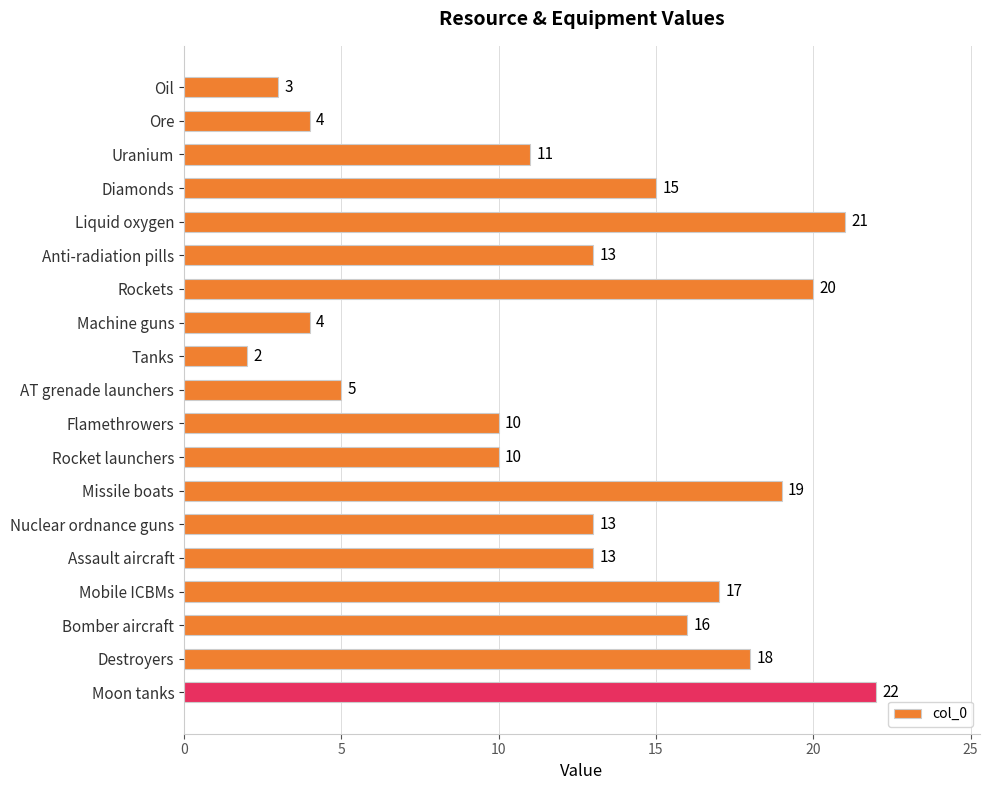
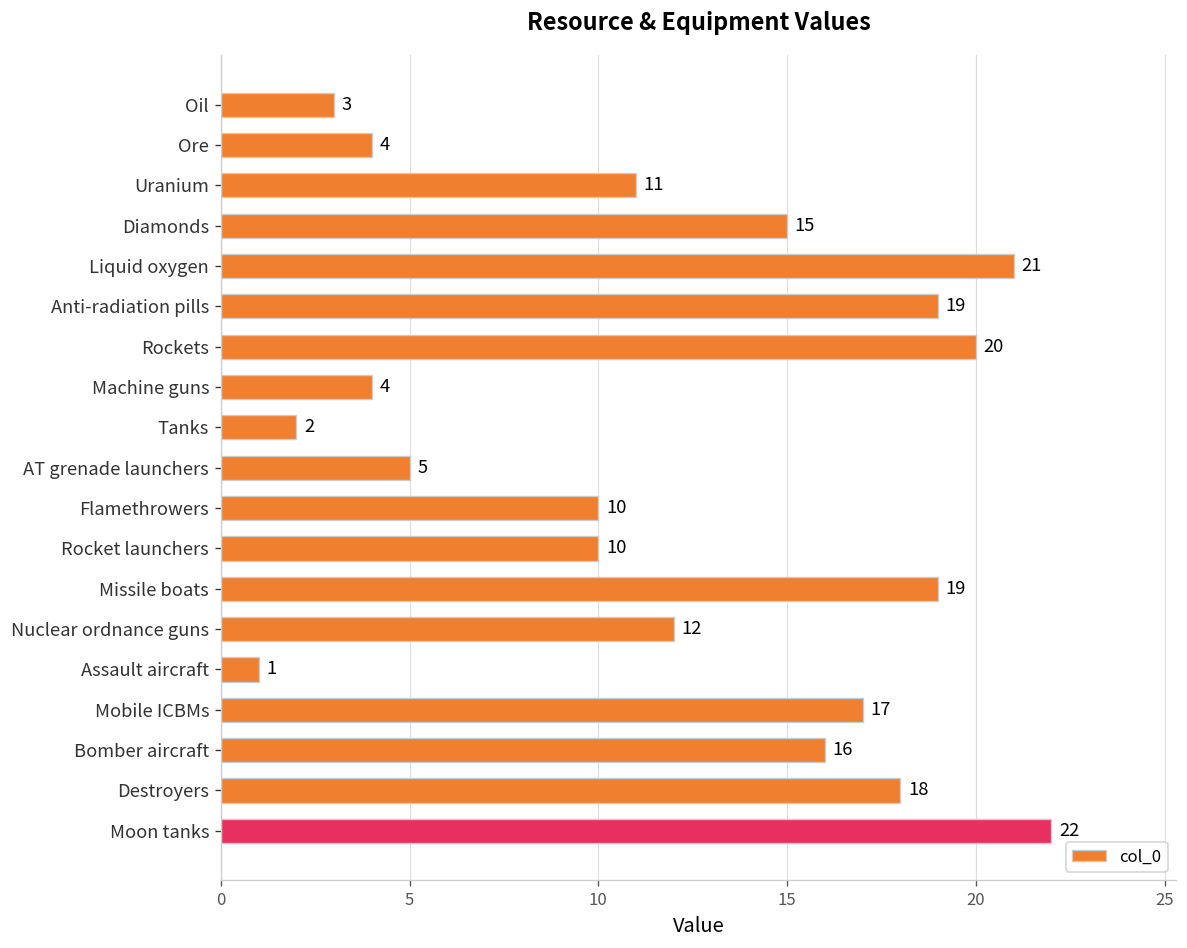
  {
    "Oil": 3,
    "Ore": 4,
    "Uranium": 11,
    "Diamonds": 15,
    "Liquid oxygen": 21,
-   "Anti-radiation pills": 13,
+   "Anti-radiation pills": 19,
    "Rockets": 20,
    "Machine guns": 4,
    "Tanks": 2,
    "AT grenade launchers": 5,
    "Flamethrowers": 10,
    "Rocket launchers": 10,
    "Missile boats": 19,
-   "Nuclear ordnance guns": 13,
-   "Assault aircraft": 13,
+   "Nuclear ordnance guns": 12,
+   "Assault aircraft": 1,
    "Mobile ICBMs": 17,
    "Bomber aircraft": 16,
    "Destroyers": 18,
    "Moon tanks": 22
  }
